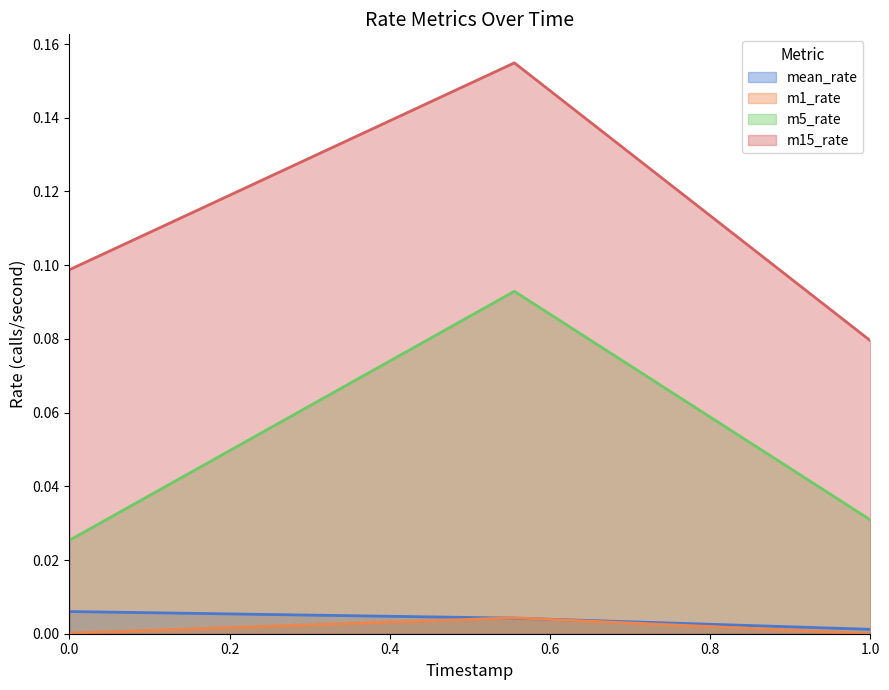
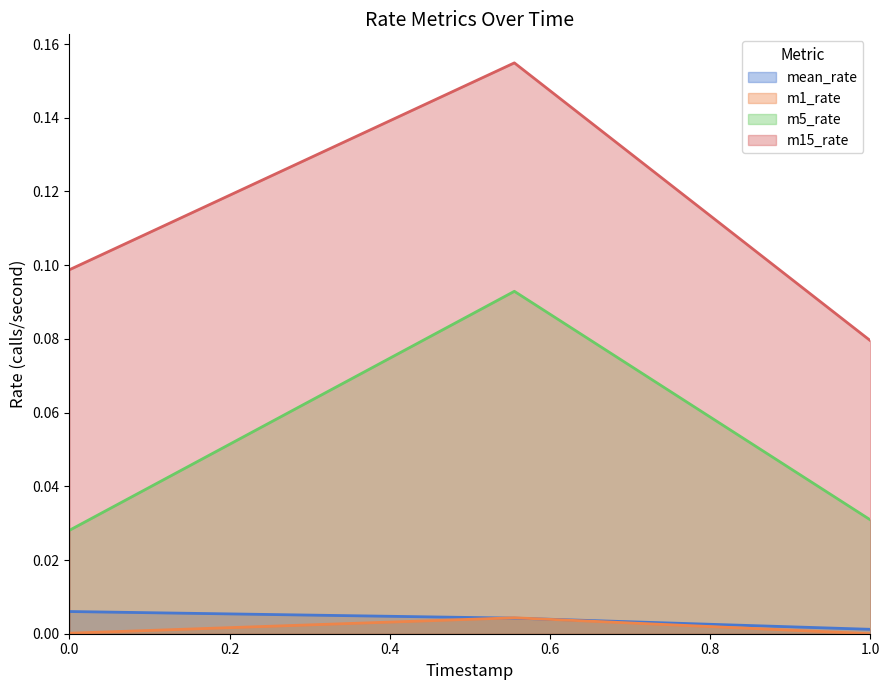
  {
    "mean_rate": {
      "0.0": 0.006,
      "1.0": 0.001
    },
    "m5_rate": {
-     "0.0": 0.025,
+     "0.0": 0.028,
      "1.0": 0.031
    }
  }
